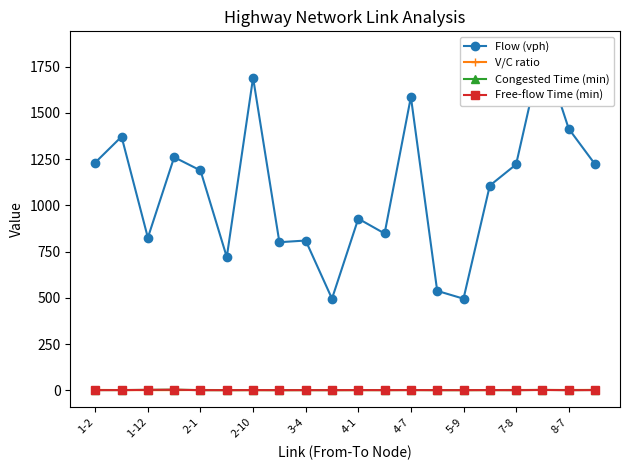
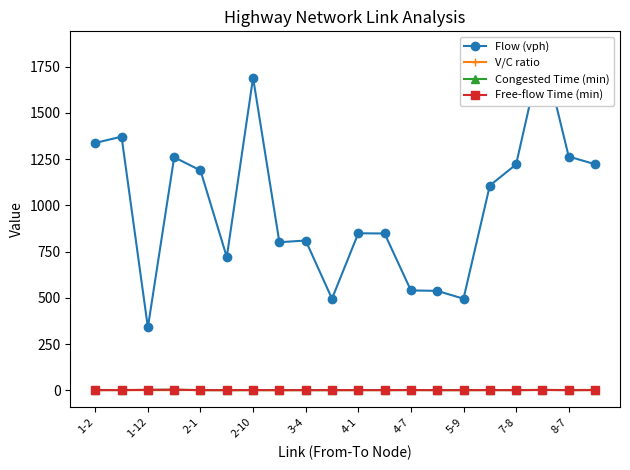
  {
    "Flow (vph)": {
-     "1-2": 1230,
-     "1-12": 830,
+     "1-2": 1340,
+     "1-12": 340,
      "2-1": 1190,
      "2-10": 1690,
      "3-4": 810,
-     "4-1": 930,
-     "4-7": 1590,
+     "4-1": 850,
+     "4-7": 540,
      "5-9": 500,
      "7-8": 1220,
-     "8-7": 1410
+     "8-7": 1260
    },
    "Free-flow Time (min)": {
      "1-2": 0,
      "1-12": 0,
      "2-1": 0,
      "2-10": 0,
      "3-4": 0,
      "4-1": 0,
      "4-7": 0,
      "5-9": 0,
      "7-8": 0,
      "8-7": 0
    }
  }
